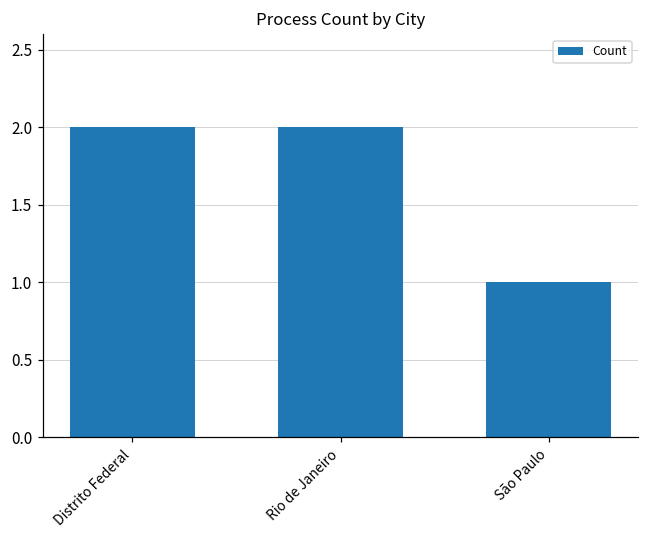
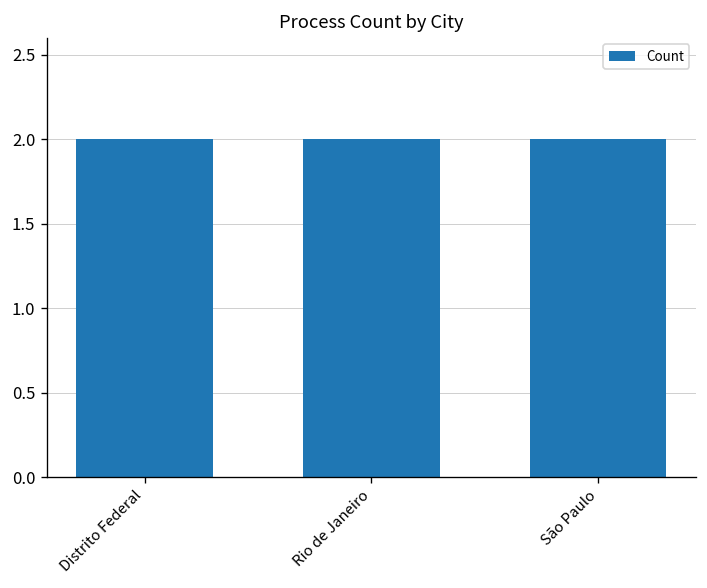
  {
    "Distrito Federal": 2,
    "Rio de Janeiro": 2,
-   "São Paulo": 1
+   "São Paulo": 2
  }
